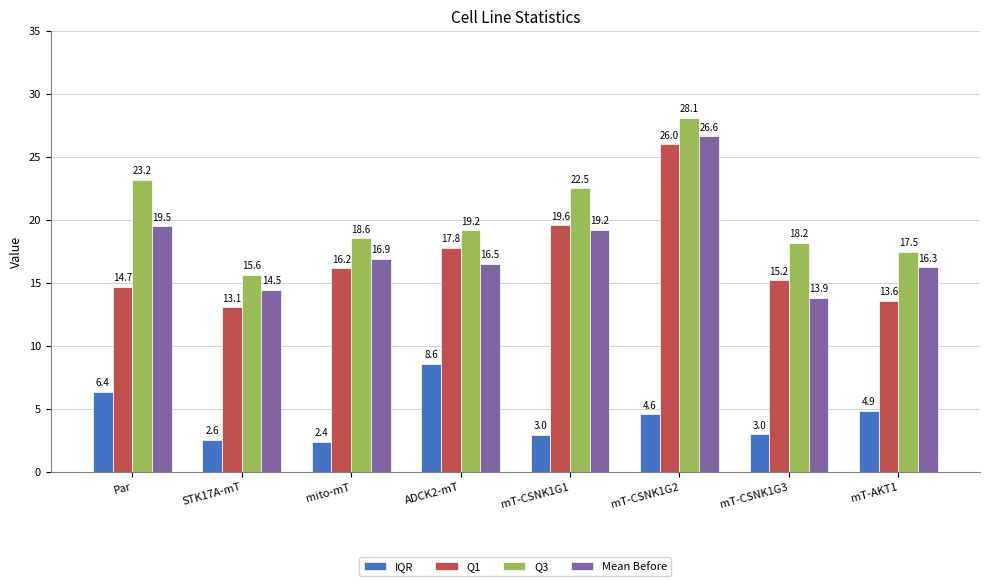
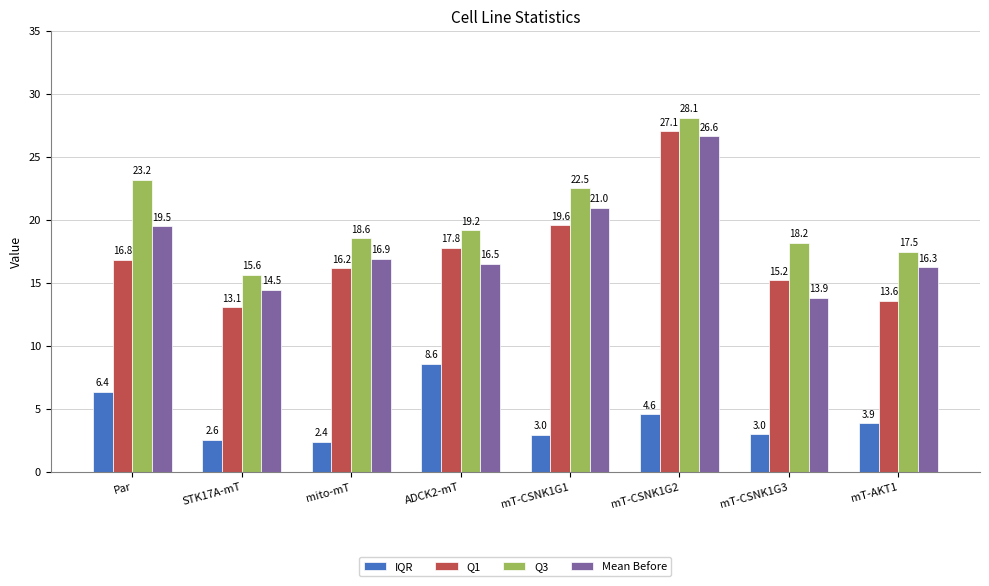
  {
    "IQR": {
      "Par": 6.4,
      "STK17A-mT": 2.6,
      "mito-mT": 2.4,
      "ADCK2-mT": 8.6,
      "mT-CSNK1G1": 3.0,
      "mT-CSNK1G2": 4.6,
      "mT-CSNK1G3": 3.0,
-     "mT-AKT1": 4.9
+     "mT-AKT1": 3.9
    },
    "Q1": {
-     "Par": 14.7,
+     "Par": 16.8,
      "STK17A-mT": 13.1,
      "mito-mT": 16.2,
      "ADCK2-mT": 17.8,
      "mT-CSNK1G1": 19.6,
-     "mT-CSNK1G2": 26.0,
+     "mT-CSNK1G2": 27.1,
      "mT-CSNK1G3": 15.2,
      "mT-AKT1": 13.6
    },
    "Q3": {
      "Par": 23.2,
      "STK17A-mT": 15.6,
      "mito-mT": 18.6,
      "ADCK2-mT": 19.2,
      "mT-CSNK1G1": 22.5,
      "mT-CSNK1G2": 28.1,
      "mT-CSNK1G3": 18.2,
      "mT-AKT1": 17.5
    },
    "Mean Before": {
      "Par": 19.5,
      "STK17A-mT": 14.5,
      "mito-mT": 16.9,
      "ADCK2-mT": 16.5,
-     "mT-CSNK1G1": 19.2,
+     "mT-CSNK1G1": 21.0,
      "mT-CSNK1G2": 26.6,
      "mT-CSNK1G3": 13.9,
      "mT-AKT1": 16.3
    }
  }
